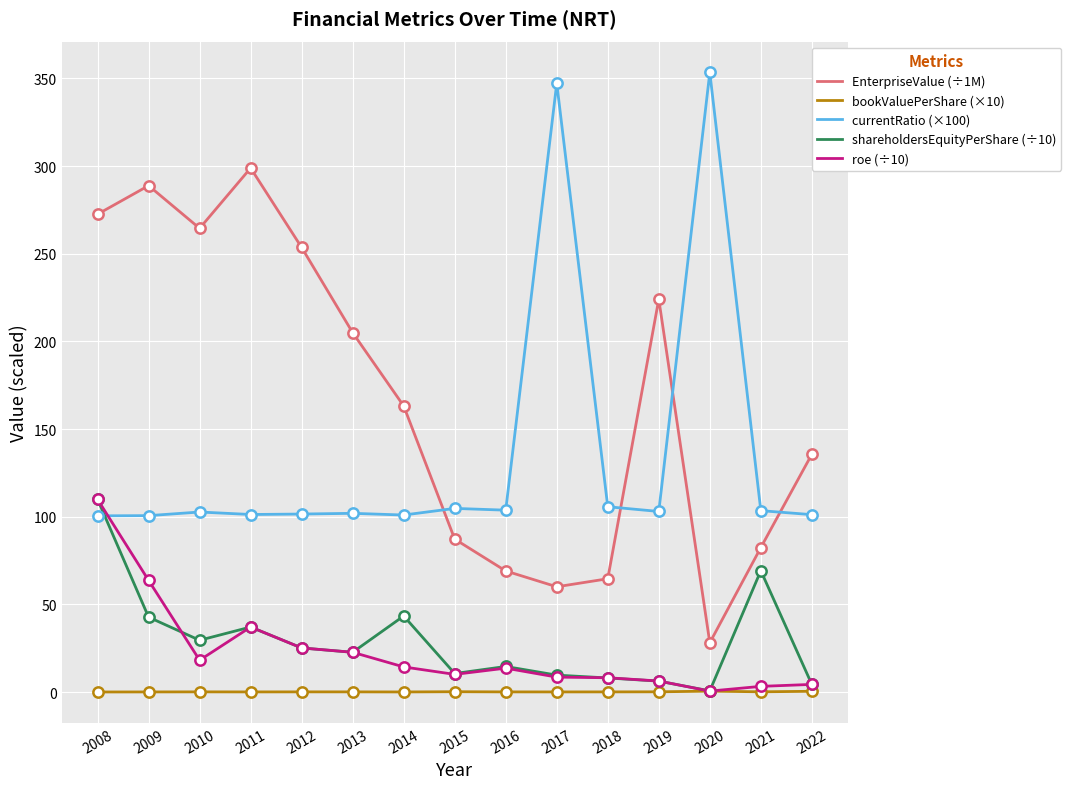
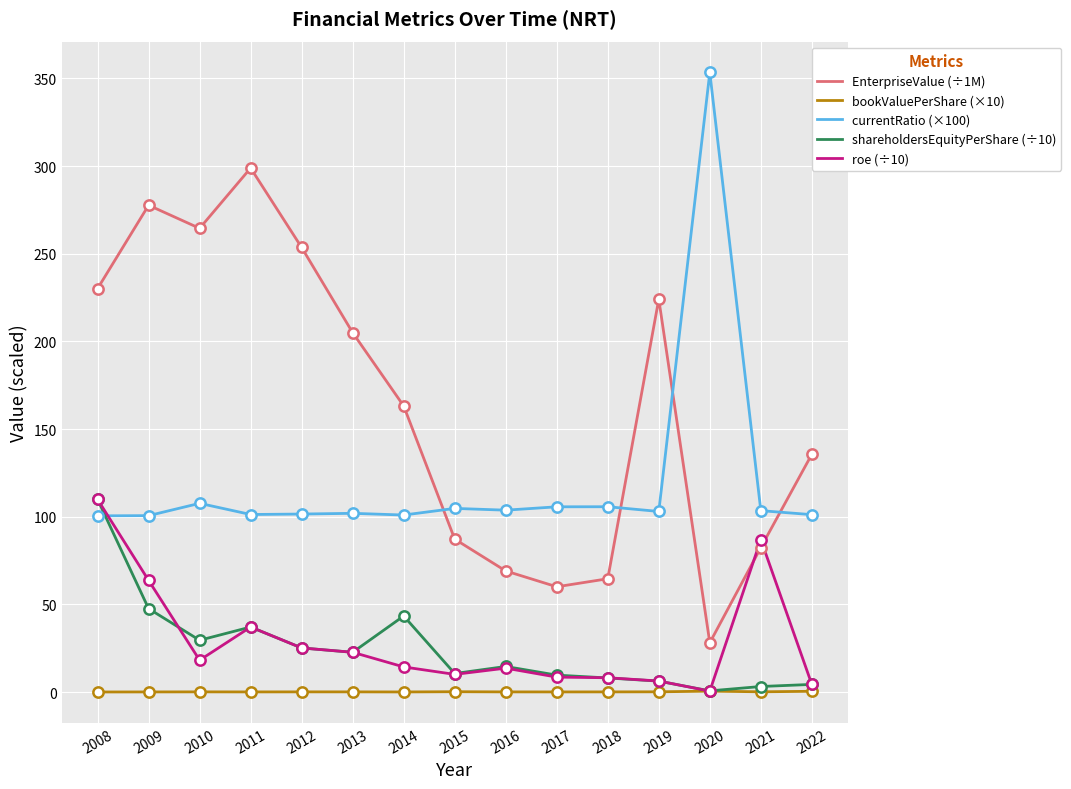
  {
    "EnterpriseValue (÷1M)": {
-     "2008": 273,
-     "2009": 289,
+     "2008": 230,
+     "2009": 278,
      "2010": 265,
      "2011": 299,
      "2012": 254,
      "2013": 205,
      "2014": 163,
      "2015": 87,
      "2016": 69,
      "2017": 60,
      "2018": 65,
      "2019": 224,
      "2020": 28,
      "2021": 82,
      "2022": 136
    },
    "bookValuePerShare (×10)": {
      "2008": 0,
      "2009": 0,
      "2010": 0,
      "2011": 0,
      "2012": 0,
      "2013": 0,
      "2014": 0,
      "2015": 0,
      "2016": 0,
      "2017": 0,
      "2018": 0,
      "2019": 0,
      "2021": 0,
      "2022": 0
    },
    "currentRatio (×100)": {
      "2008": 101,
      "2009": 101,
-     "2010": 103,
+     "2010": 108,
      "2011": 101,
      "2012": 102,
      "2013": 102,
      "2014": 101,
      "2015": 105,
      "2016": 104,
-     "2017": 347,
+     "2017": 106,
      "2018": 106,
      "2019": 103,
      "2020": 353,
      "2021": 103,
      "2022": 101
    },
    "shareholdersEquityPerShare (÷10)": {
-     "2009": 43,
+     "2009": 48,
      "2010": 30,
      "2014": 43,
-     "2021": 69
+     "2021": 3
    },
    "roe (÷10)": {
      "2009": 64,
      "2010": 18,
      "2014": 14,
-     "2021": 3
+     "2021": 87
    }
  }
